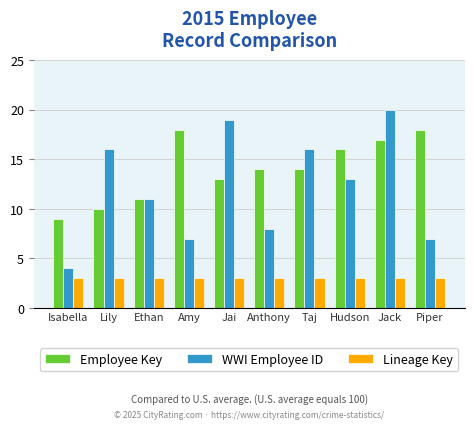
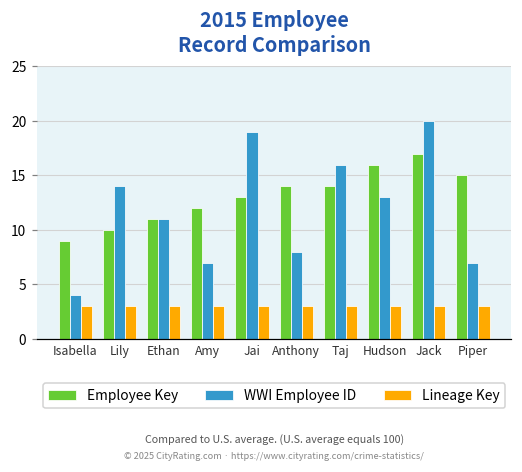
  {
    "Employee Key": {
      "Isabella": 9,
      "Lily": 10,
      "Ethan": 11,
-     "Amy": 18,
+     "Amy": 12,
      "Jai": 13,
      "Anthony": 14,
      "Taj": 14,
      "Hudson": 16,
      "Jack": 17,
-     "Piper": 18
+     "Piper": 15
    },
    "WWI Employee ID": {
      "Isabella": 4,
-     "Lily": 16,
+     "Lily": 14,
      "Ethan": 11,
      "Amy": 7,
      "Jai": 19,
      "Anthony": 8,
      "Taj": 16,
      "Hudson": 13,
      "Jack": 20,
      "Piper": 7
    },
    "Lineage Key": {
      "Isabella": 3,
      "Lily": 3,
      "Ethan": 3,
      "Amy": 3,
      "Jai": 3,
      "Anthony": 3,
      "Taj": 3,
      "Hudson": 3,
      "Jack": 3,
      "Piper": 3
    }
  }
